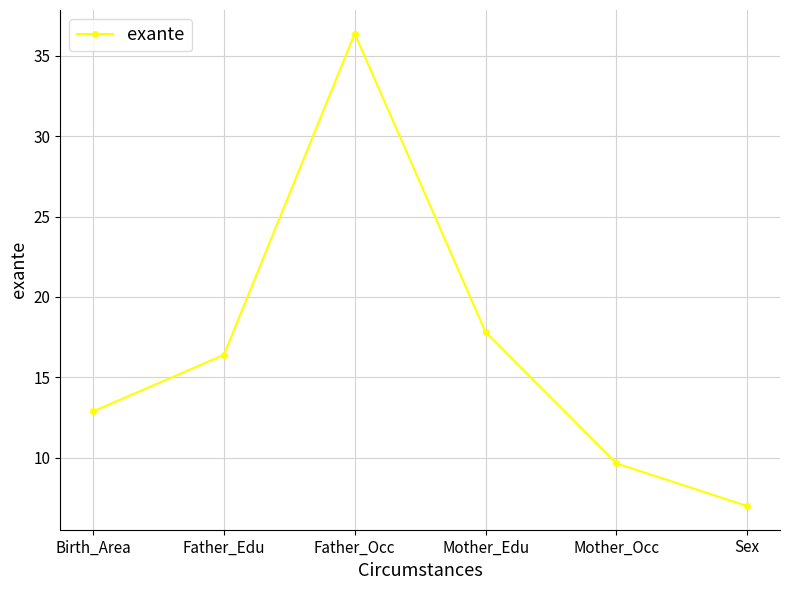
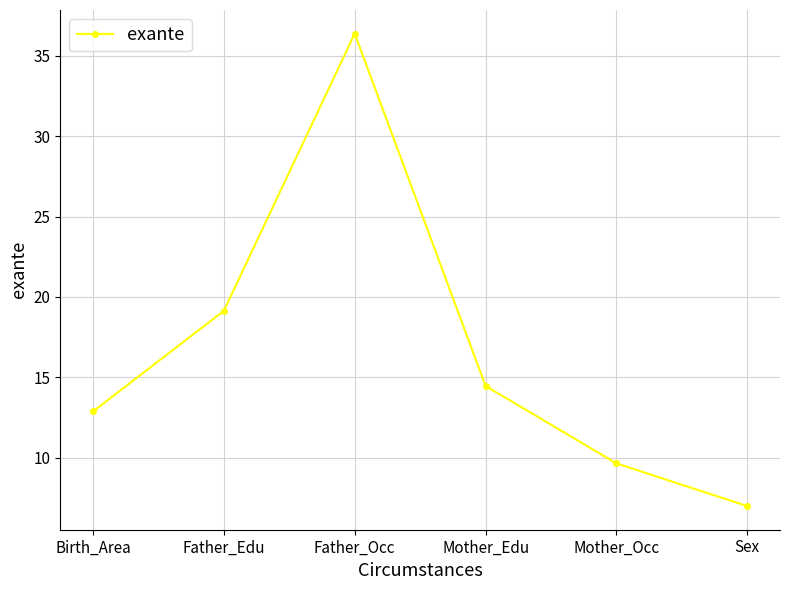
  {
    "Birth_Area": 12.9,
-   "Father_Edu": 16.4,
+   "Father_Edu": 19.1,
    "Father_Occ": 36.4,
-   "Mother_Edu": 17.8,
+   "Mother_Edu": 14.5,
    "Mother_Occ": 9.6,
    "Sex": 7.0
  }
